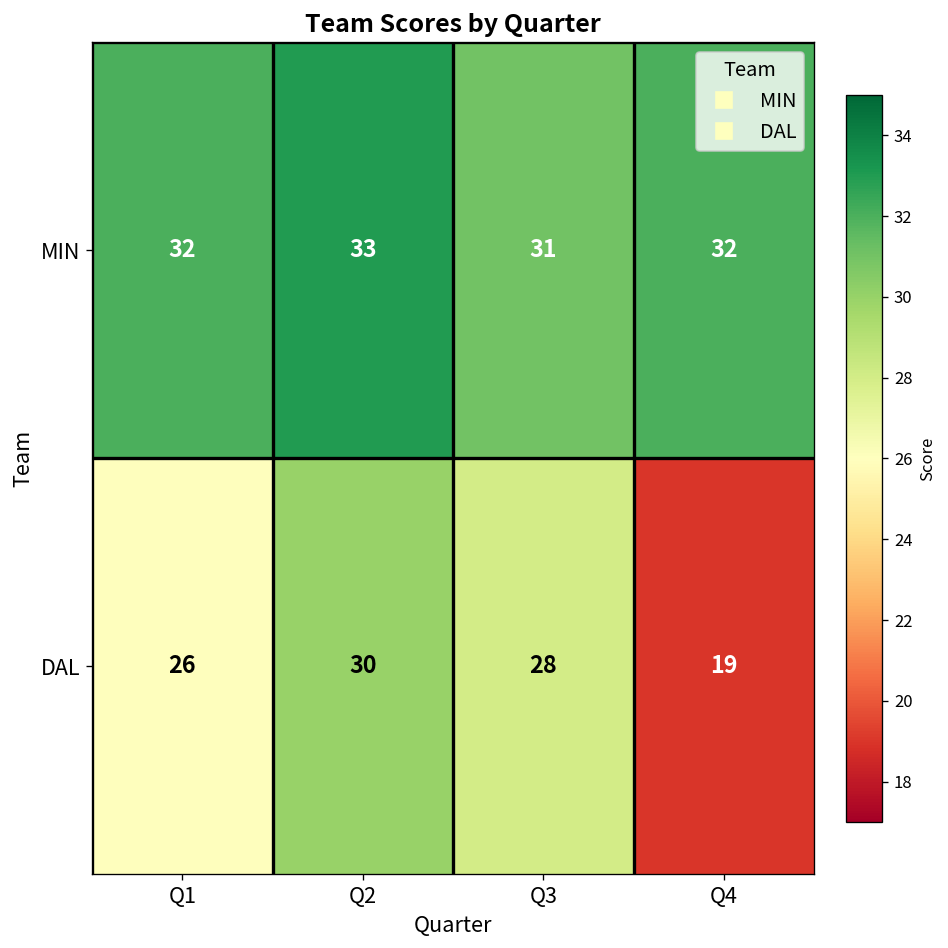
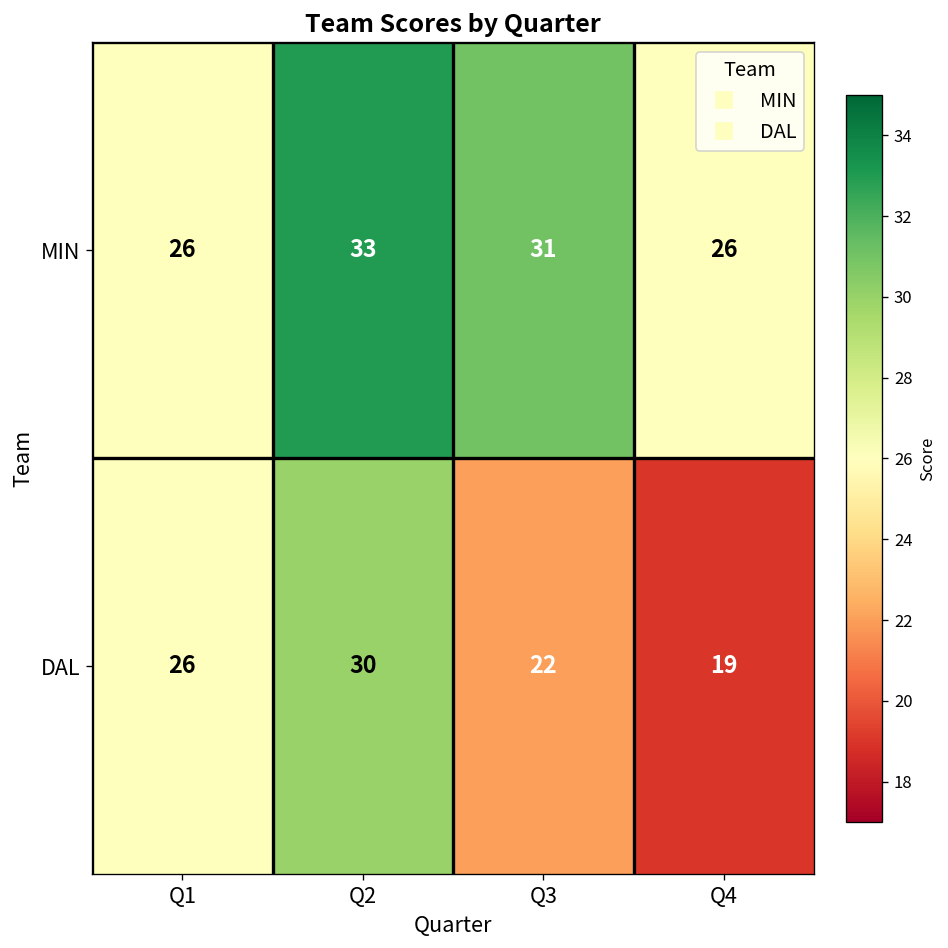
  {
    "MIN": {
-     "Q1": 32,
+     "Q1": 26,
      "Q2": 33,
      "Q3": 31,
-     "Q4": 32
+     "Q4": 26
    },
    "DAL": {
      "Q1": 26,
      "Q2": 30,
-     "Q3": 28,
+     "Q3": 22,
      "Q4": 19
    }
  }
